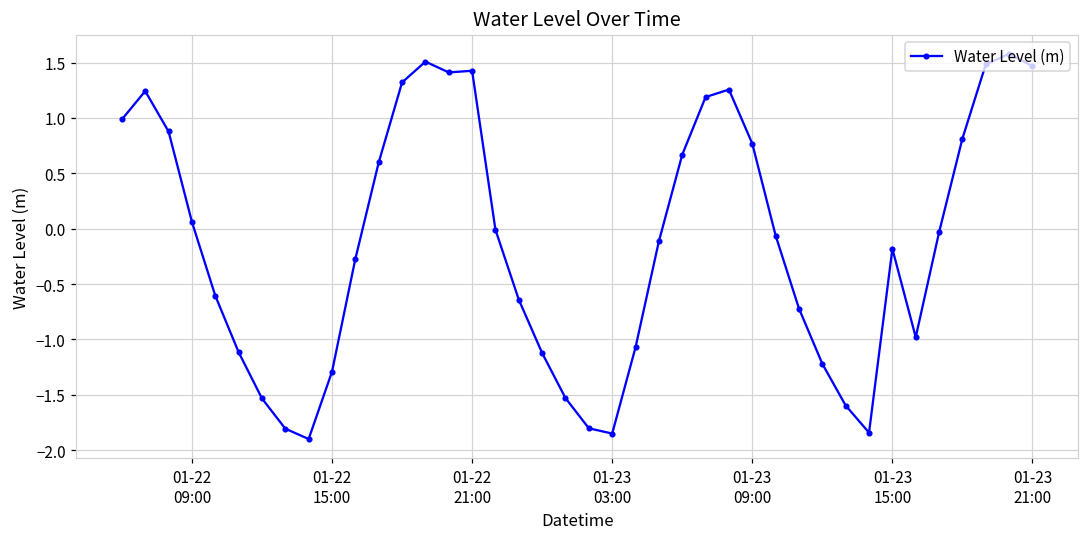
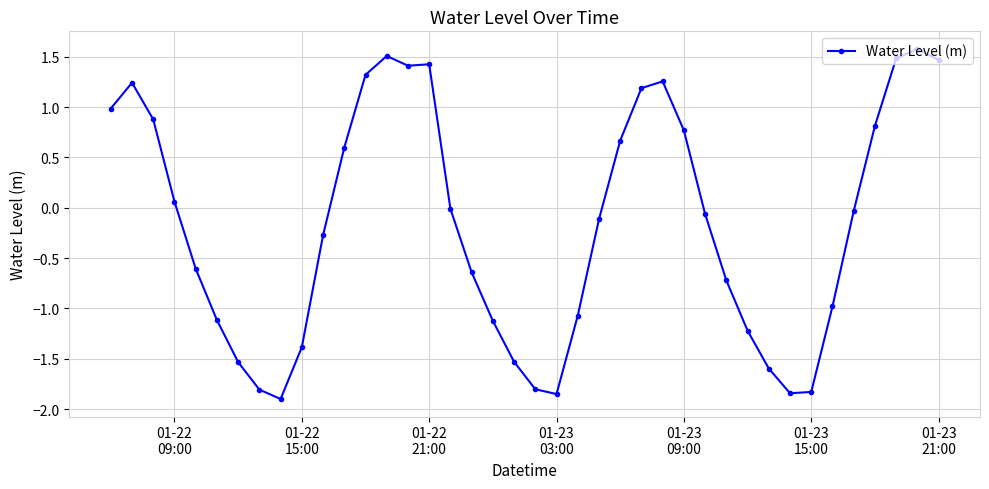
  {
    "01-22 09:00": 0.06,
-   "01-22 15:00": -1.29,
+   "01-22 15:00": -1.39,
    "01-22 21:00": 1.43,
    "01-23 03:00": -1.85,
    "01-23 09:00": 0.77,
-   "01-23 15:00": -0.18
+   "01-23 15:00": -1.83
  }
